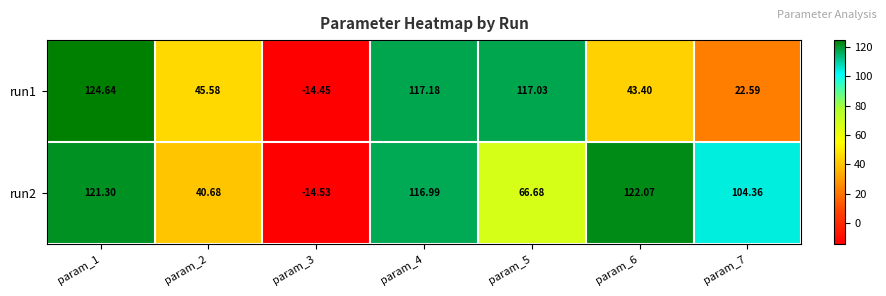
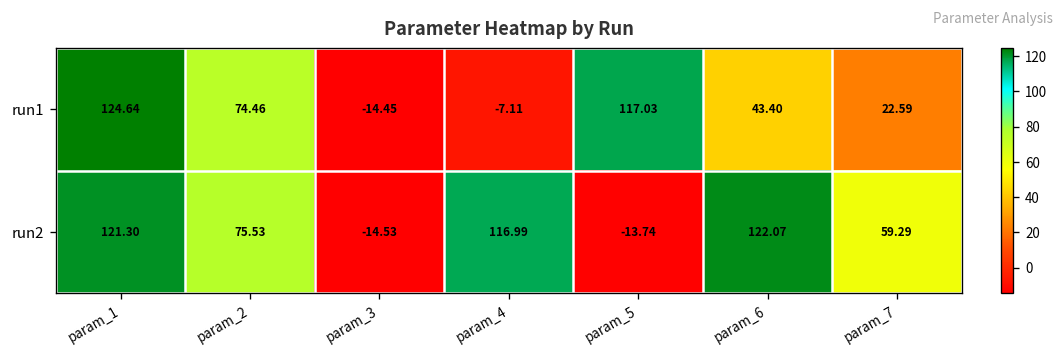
  {
    "run1": {
      "param_1": 124.64,
-     "param_2": 45.58,
+     "param_2": 74.46,
      "param_3": -14.45,
-     "param_4": 117.18,
+     "param_4": -7.11,
      "param_5": 117.03,
      "param_6": 43.40,
      "param_7": 22.59
    },
    "run2": {
      "param_1": 121.30,
-     "param_2": 40.68,
+     "param_2": 75.53,
      "param_3": -14.53,
      "param_4": 116.99,
-     "param_5": 66.68,
+     "param_5": -13.74,
      "param_6": 122.07,
-     "param_7": 104.36
+     "param_7": 59.29
    }
  }
